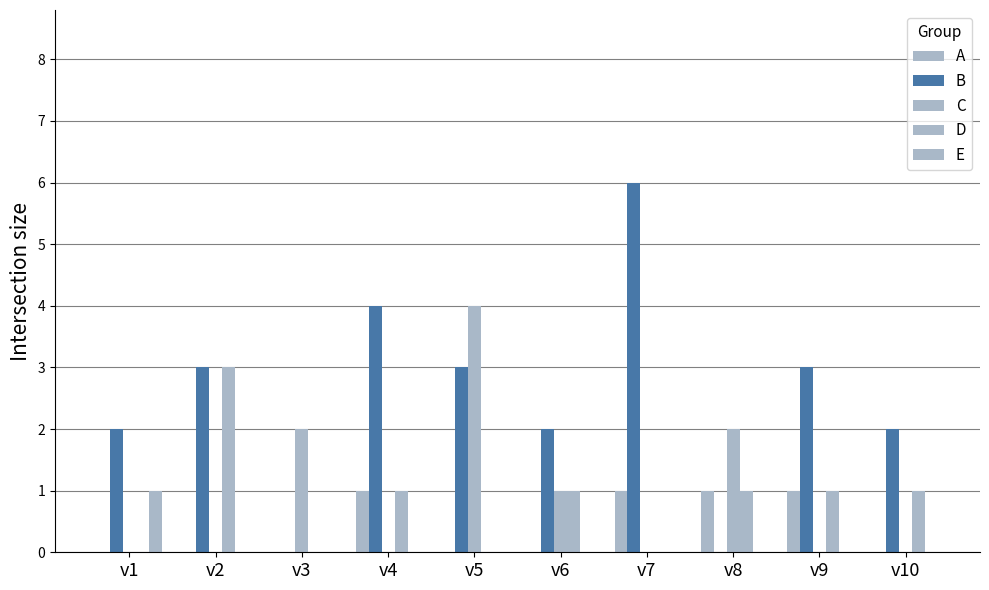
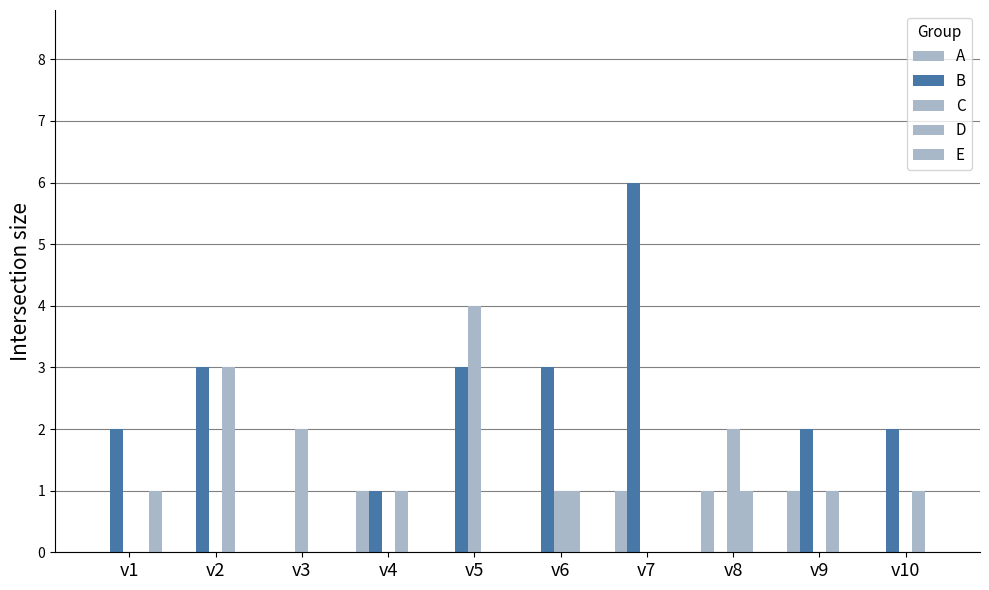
  {
    "B": {
      "v1": 2,
      "v2": 3,
      "v3": 0,
-     "v4": 4,
+     "v4": 1,
      "v5": 3,
-     "v6": 2,
+     "v6": 3,
      "v7": 6,
      "v8": 0,
-     "v9": 3,
+     "v9": 2,
      "v10": 2
    }
  }
